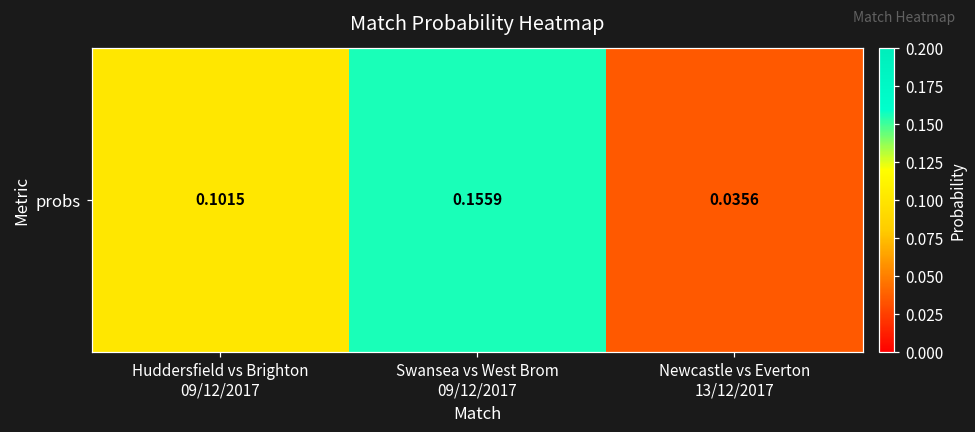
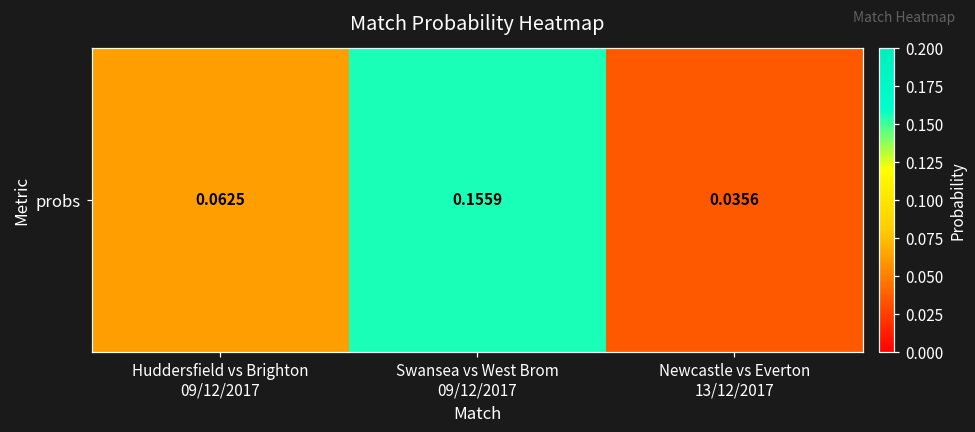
  {
    "probs": {
-     "Huddersfield vs Brighton 09/12/2017": 0.1015,
+     "Huddersfield vs Brighton 09/12/2017": 0.0625,
      "Swansea vs West Brom 09/12/2017": 0.1559,
      "Newcastle vs Everton 13/12/2017": 0.0356
    }
  }
